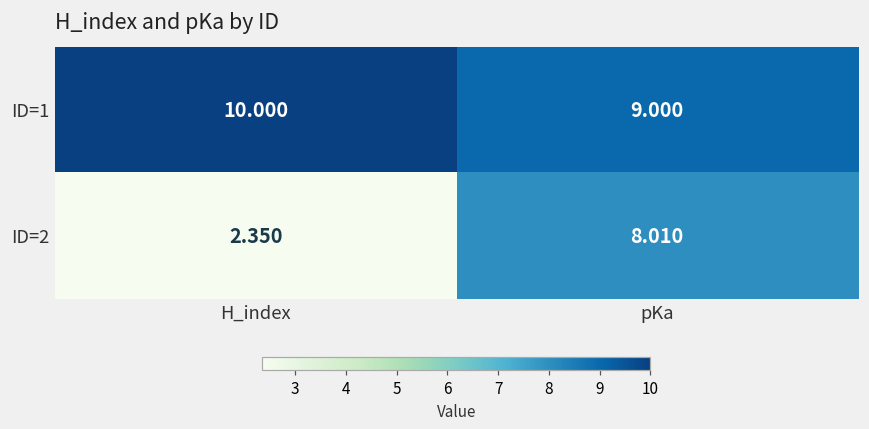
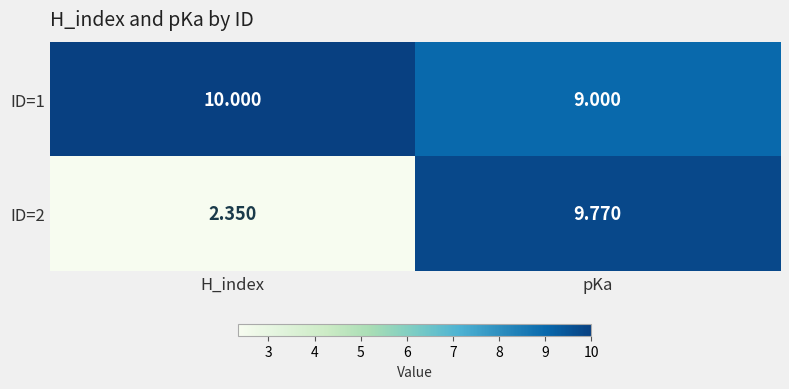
  {
    "ID=1": {
      "H_index": 10.000,
      "pKa": 9.000
    },
    "ID=2": {
      "H_index": 2.350,
-     "pKa": 8.010
+     "pKa": 9.770
    }
  }
